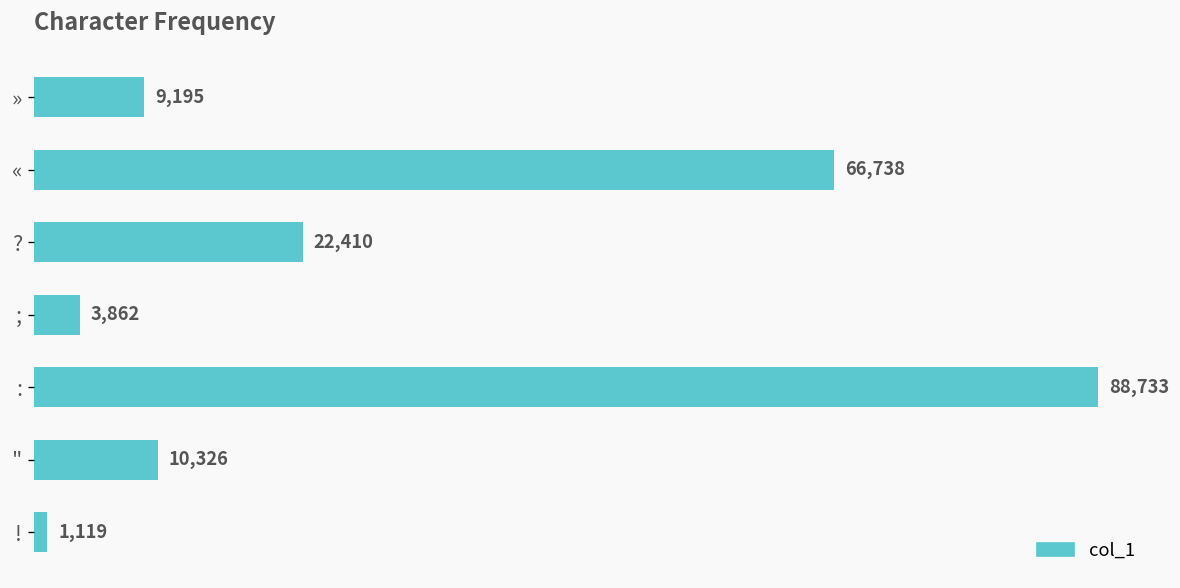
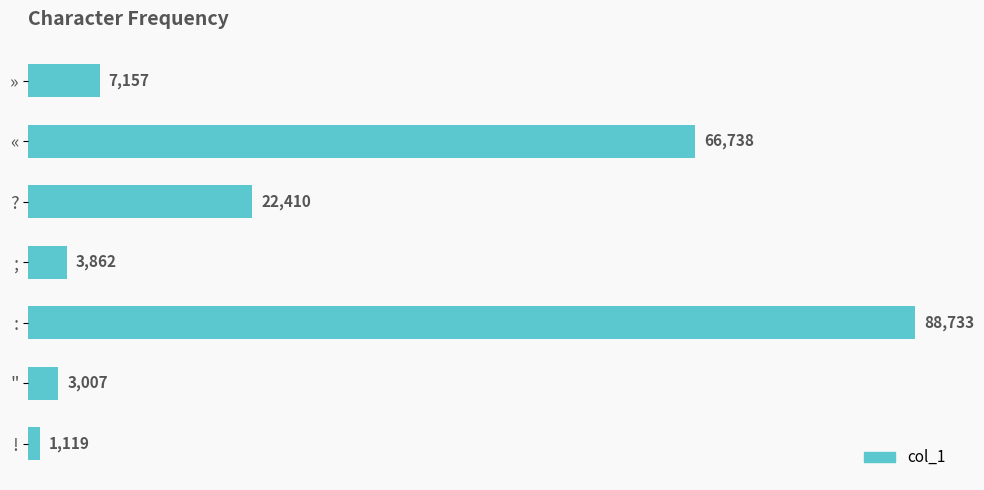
  {
-   "»": "9,195",
+   "»": "7,157",
    "«": "66,738",
    "?": "22,410",
    ";": "3,862",
    ":": "88,733",
-   "\"": "10,326",
+   "\"": "3,007",
    "!": "1,119"
  }
